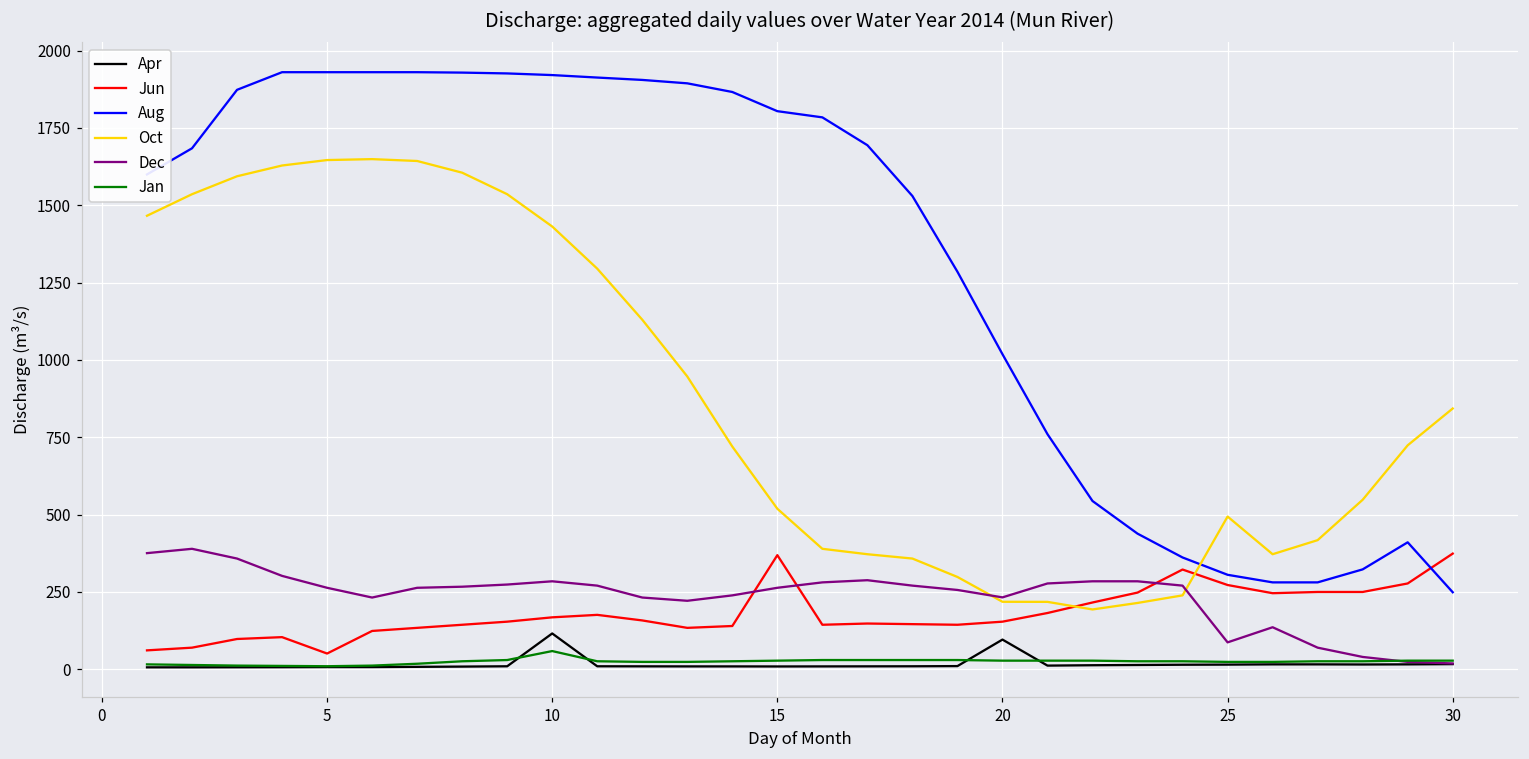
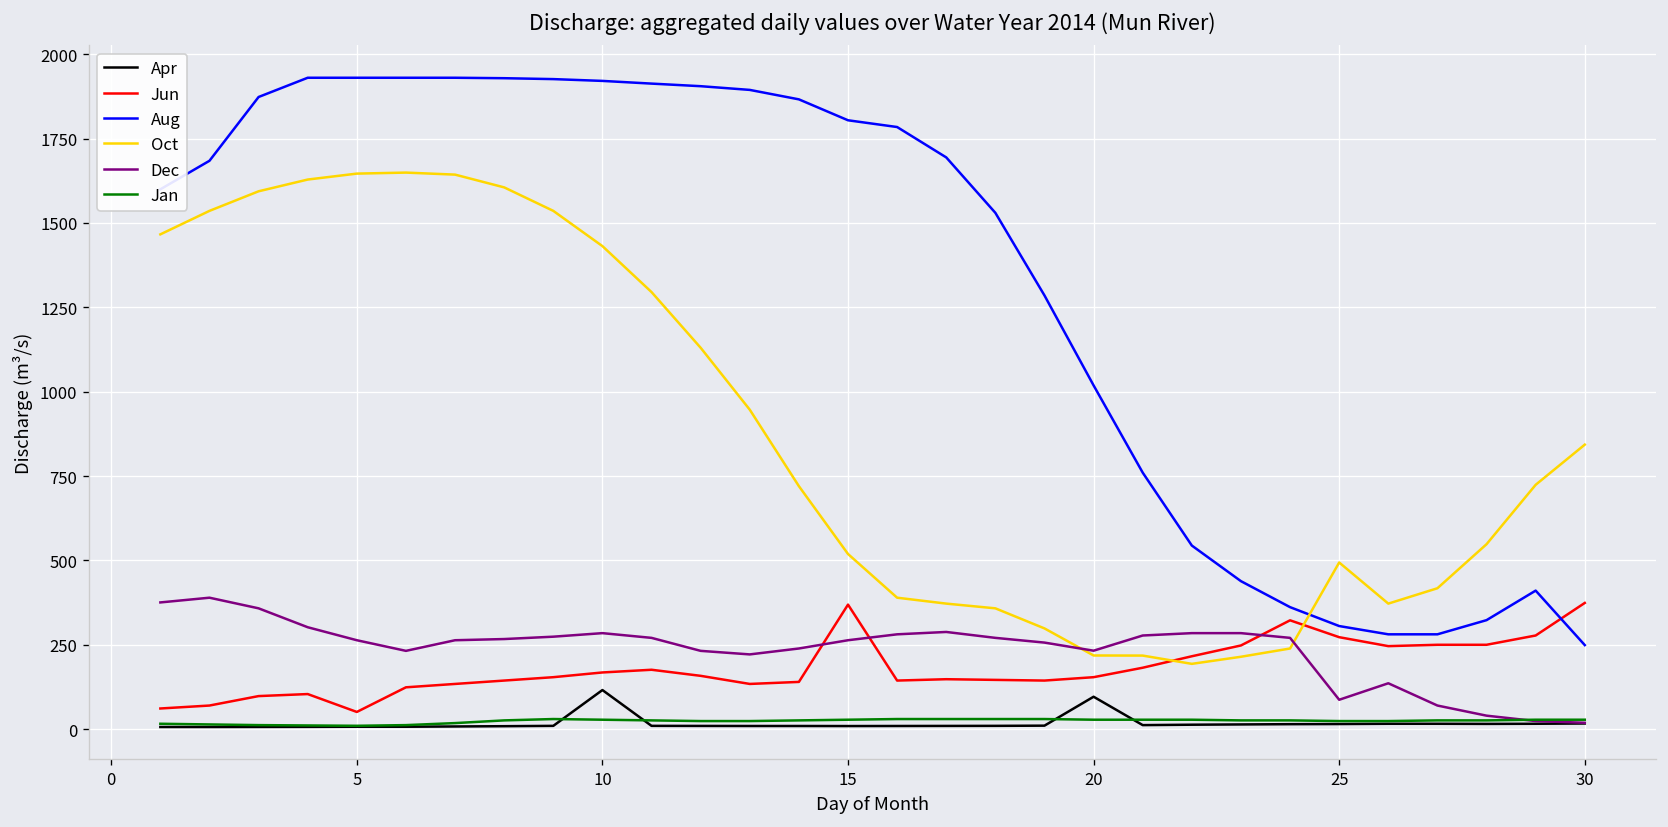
  {
    "Apr": {
      "10": 120,
      "15": 10,
      "20": 100
    },
    "Jun": {
      "5": 50,
      "10": 170,
      "15": 370,
      "20": 150,
      "25": 270,
      "30": 370
    },
    "Aug": {
      "5": 1930,
      "10": 1920,
      "15": 1800,
      "20": 1020,
      "25": 310,
      "30": 250
    },
    "Oct": {
      "5": 1650,
      "10": 1430,
      "15": 520,
      "20": 220,
      "25": 490,
      "30": 840
    },
    "Dec": {
      "5": 260,
      "10": 280,
      "15": 260,
      "20": 230,
      "25": 90
    },
    "Jan": {
-     "10": 60,
+     "10": 30,
      "15": 30,
      "20": 30
    }
  }
